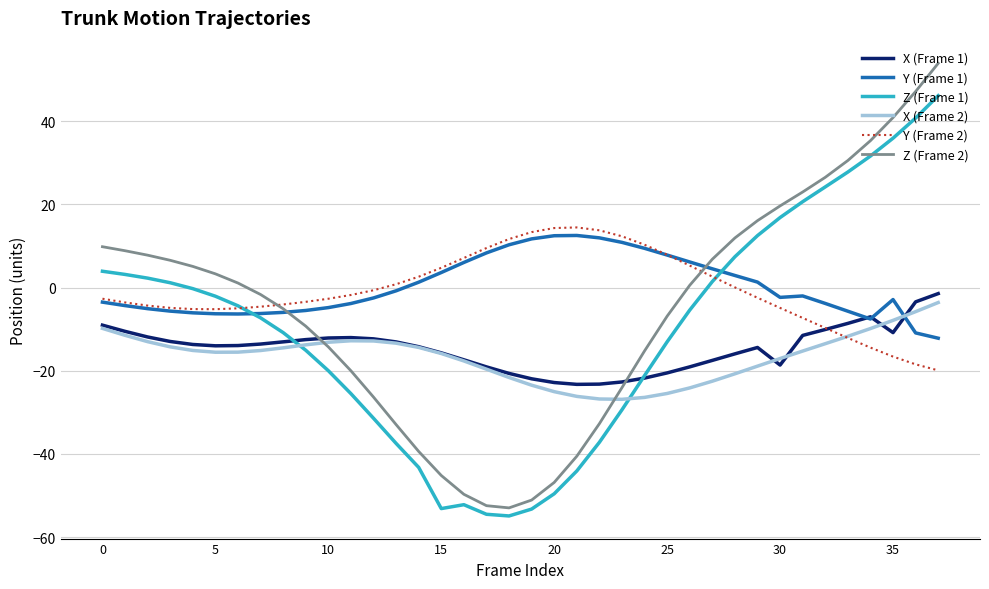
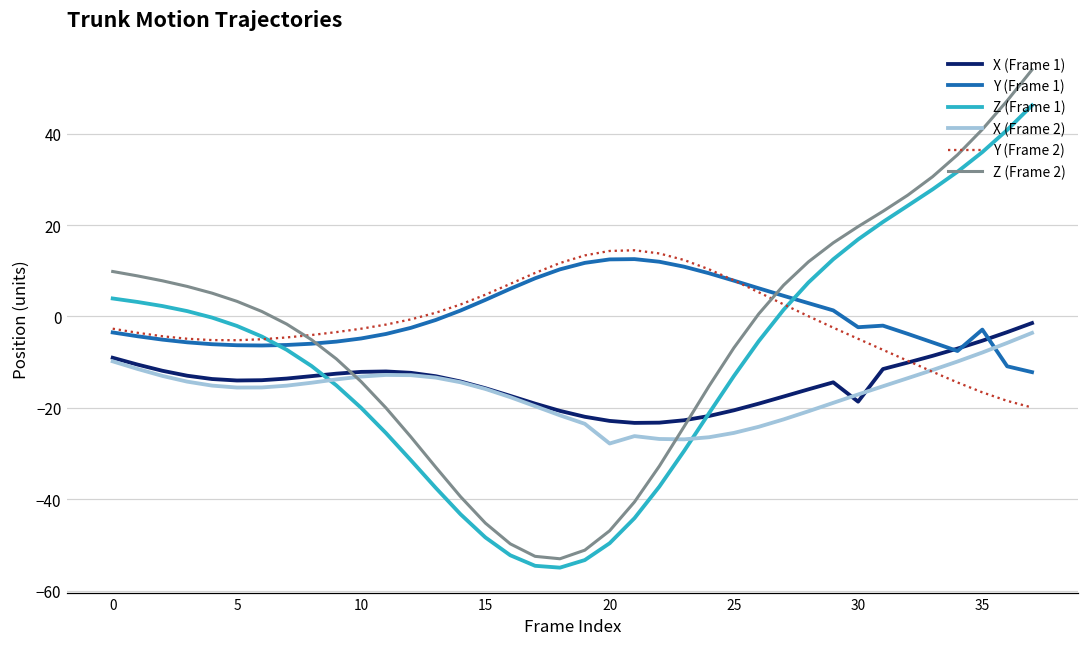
  {
    "X (Frame 1)": {
      "0": -9,
      "5": -14,
      "10": -12,
      "20": -23,
      "25": -21,
      "30": -19,
-     "35": -11
+     "35": -5
    },
    "Y (Frame 1)": {
      "0": -3,
      "5": -6,
      "10": -5,
      "15": 4,
      "20": 12,
      "30": -2,
      "35": -3
    },
    "Z (Frame 1)": {
      "0": 4,
      "5": -2,
      "10": -20,
-     "15": -53,
+     "15": -48,
      "20": -50,
      "25": -13,
      "30": 17,
      "35": 36
    },
    "X (Frame 2)": {
      "0": -10,
      "5": -16,
      "10": -13,
-     "20": -25,
+     "20": -28,
      "25": -25,
      "30": -17,
      "35": -8
    },
    "Y (Frame 2)": {
      "0": -3,
      "5": -5,
      "10": -3,
      "15": 5,
      "20": 14,
      "30": -5,
      "35": -17
    },
    "Z (Frame 2)": {
      "0": 10,
      "5": 3,
      "10": -14,
      "15": -45,
      "20": -47,
      "25": -7,
      "30": 20,
      "35": 41
    }
  }
